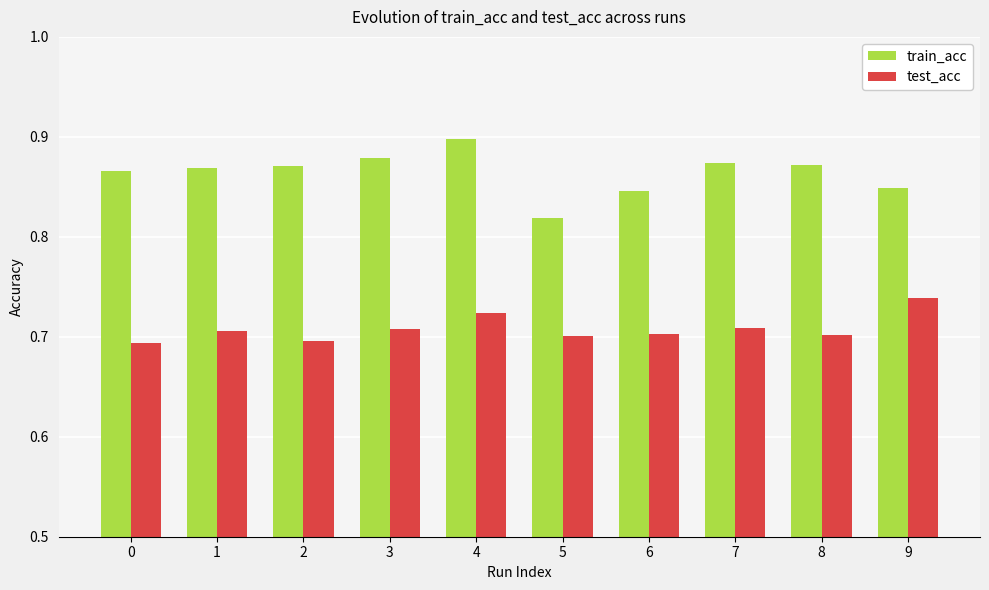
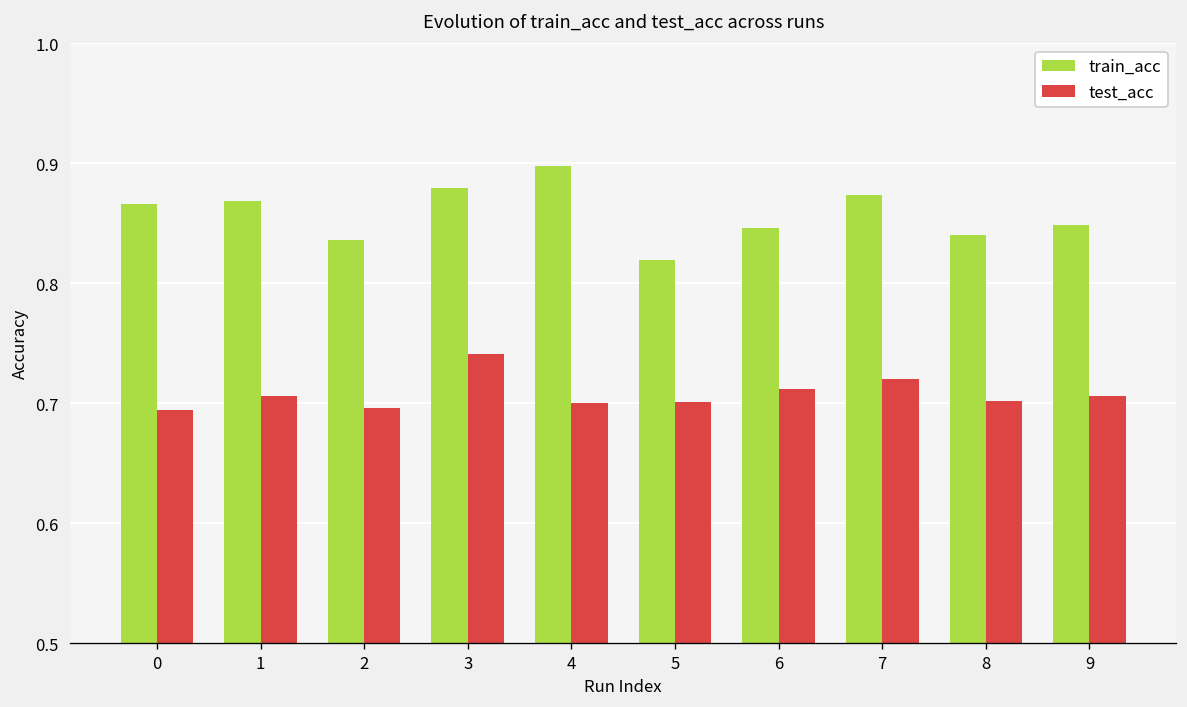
  {
    "train_acc": {
      "0": 0.87,
      "1": 0.87,
-     "2": 0.87,
+     "2": 0.84,
      "3": 0.88,
      "4": 0.90,
      "5": 0.82,
      "6": 0.85,
      "7": 0.87,
-     "8": 0.87,
+     "8": 0.84,
      "9": 0.85
    },
    "test_acc": {
      "0": 0.69,
      "1": 0.71,
      "2": 0.70,
-     "3": 0.71,
-     "4": 0.72,
+     "3": 0.74,
+     "4": 0.70,
      "5": 0.70,
-     "6": 0.70,
-     "7": 0.71,
+     "6": 0.71,
+     "7": 0.72,
      "8": 0.70,
-     "9": 0.74
+     "9": 0.71
    }
  }
